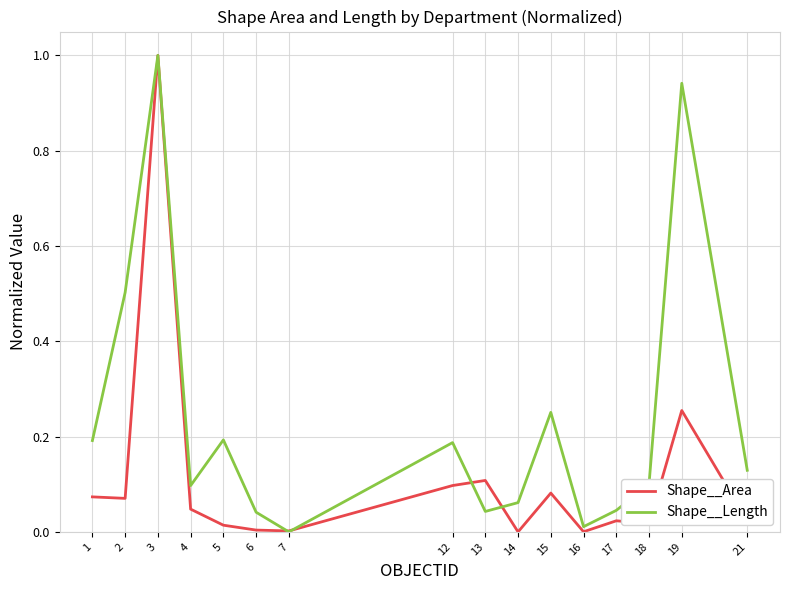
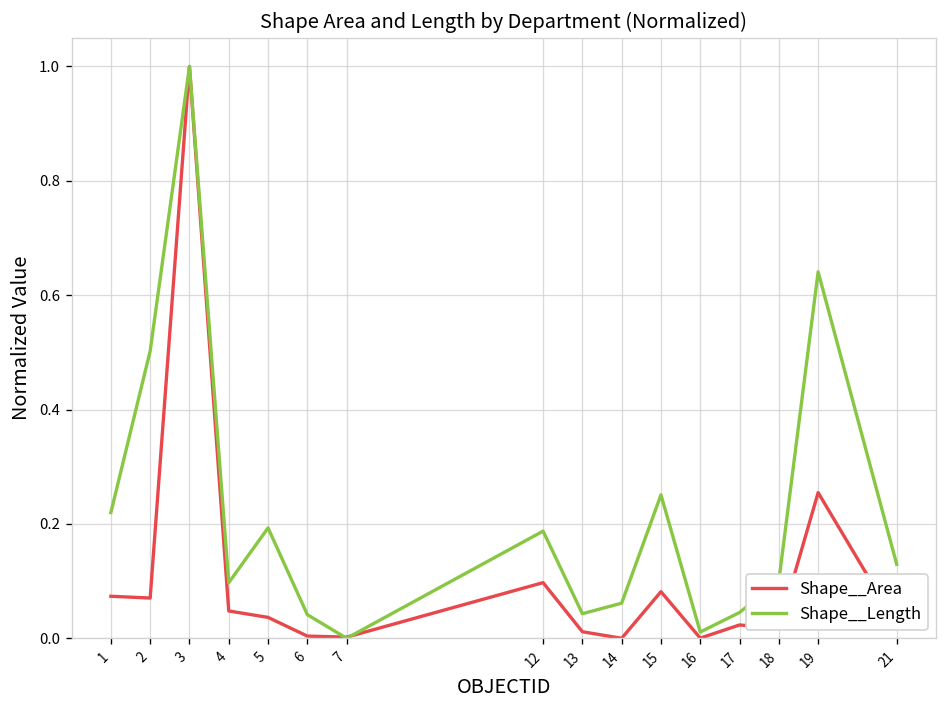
  {
    "Shape__Area": {
      "1": 0.07,
      "2": 0.07,
      "4": 0.05,
-     "5": 0.01,
+     "5": 0.04,
      "6": 0.00,
      "12": 0.10,
-     "13": 0.11,
+     "13": 0.01,
      "14": 0.00,
      "15": 0.08,
      "16": 0.00,
      "17": 0.02,
      "19": 0.25
    },
    "Shape__Length": {
-     "1": 0.19,
+     "1": 0.22,
      "2": 0.50,
      "4": 0.10,
      "5": 0.19,
      "6": 0.04,
      "12": 0.19,
      "13": 0.04,
      "14": 0.06,
      "15": 0.25,
      "16": 0.01,
      "17": 0.05,
-     "19": 0.94,
+     "19": 0.64,
      "21": 0.13
    }
  }
